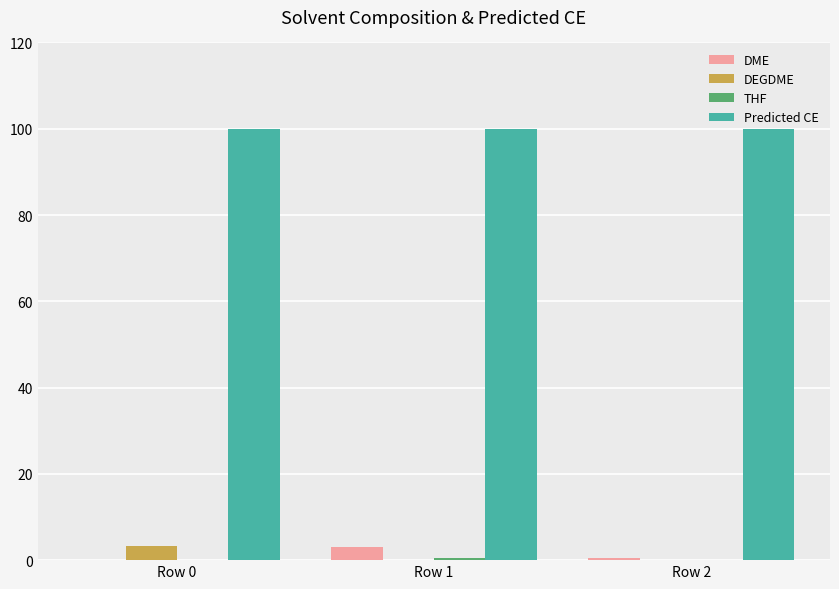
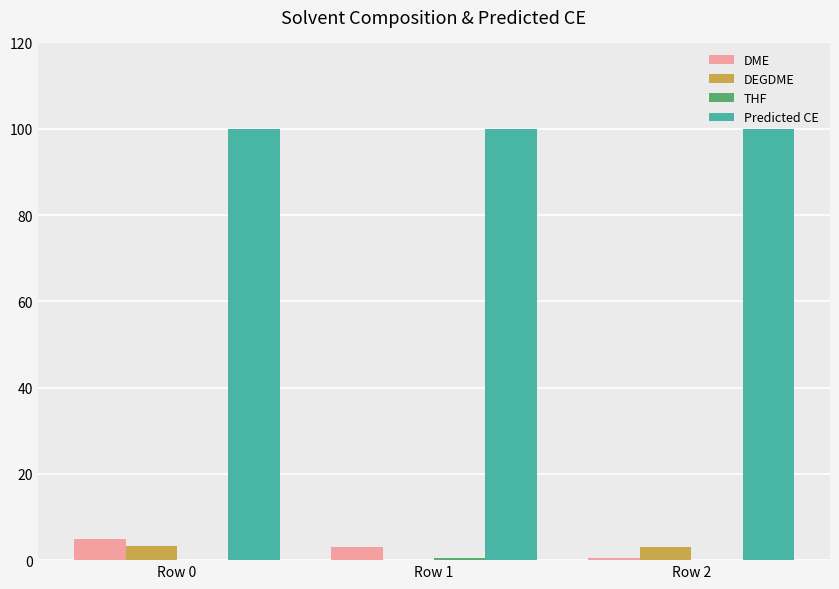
  {
    "DME": {
-     "Row 0": 0,
+     "Row 0": 5,
      "Row 1": 3,
      "Row 2": 1
    },
    "DEGDME": {
      "Row 0": 3,
-     "Row 2": 0
+     "Row 2": 3
    }
  }
